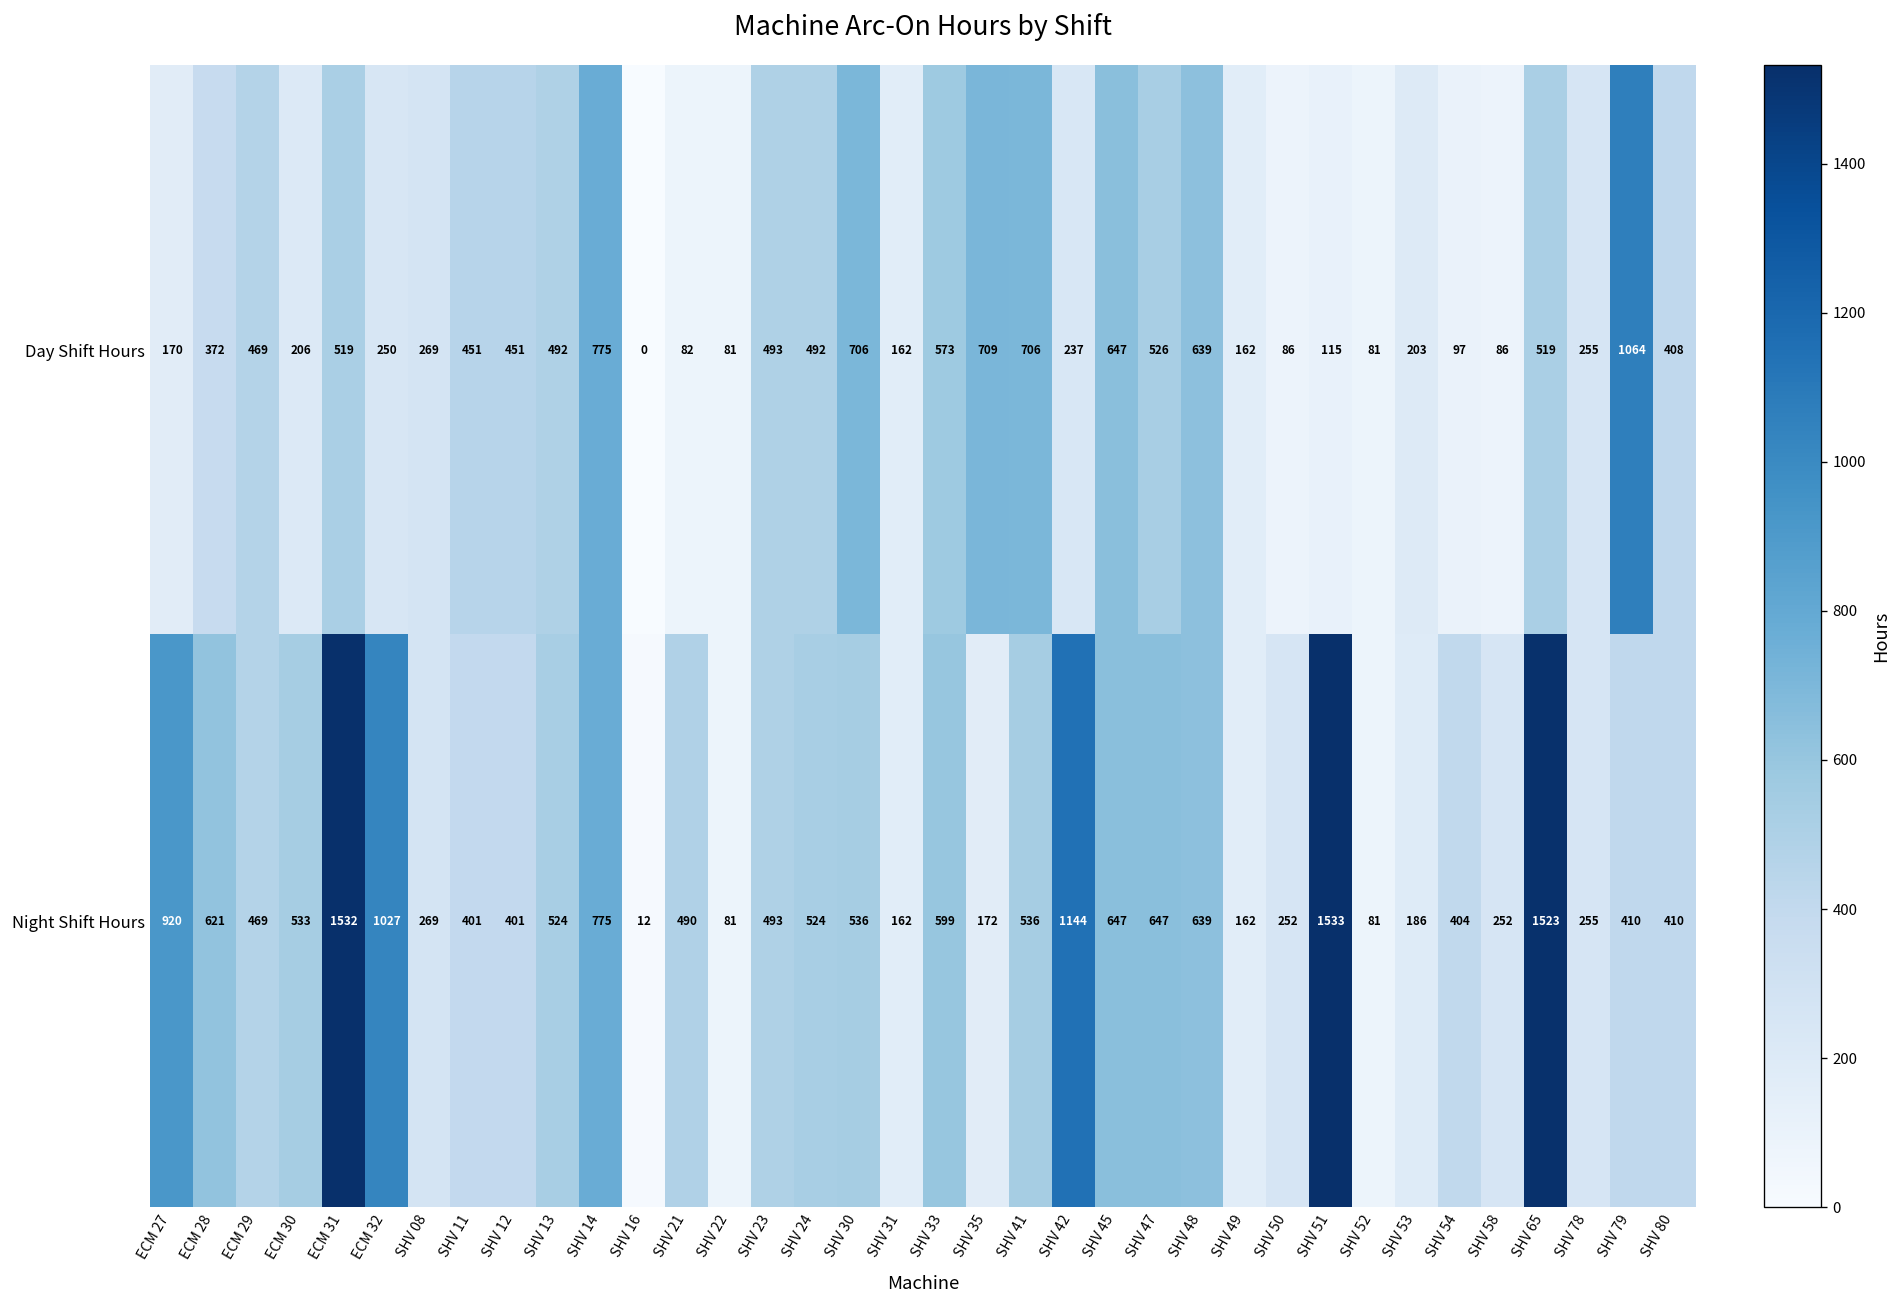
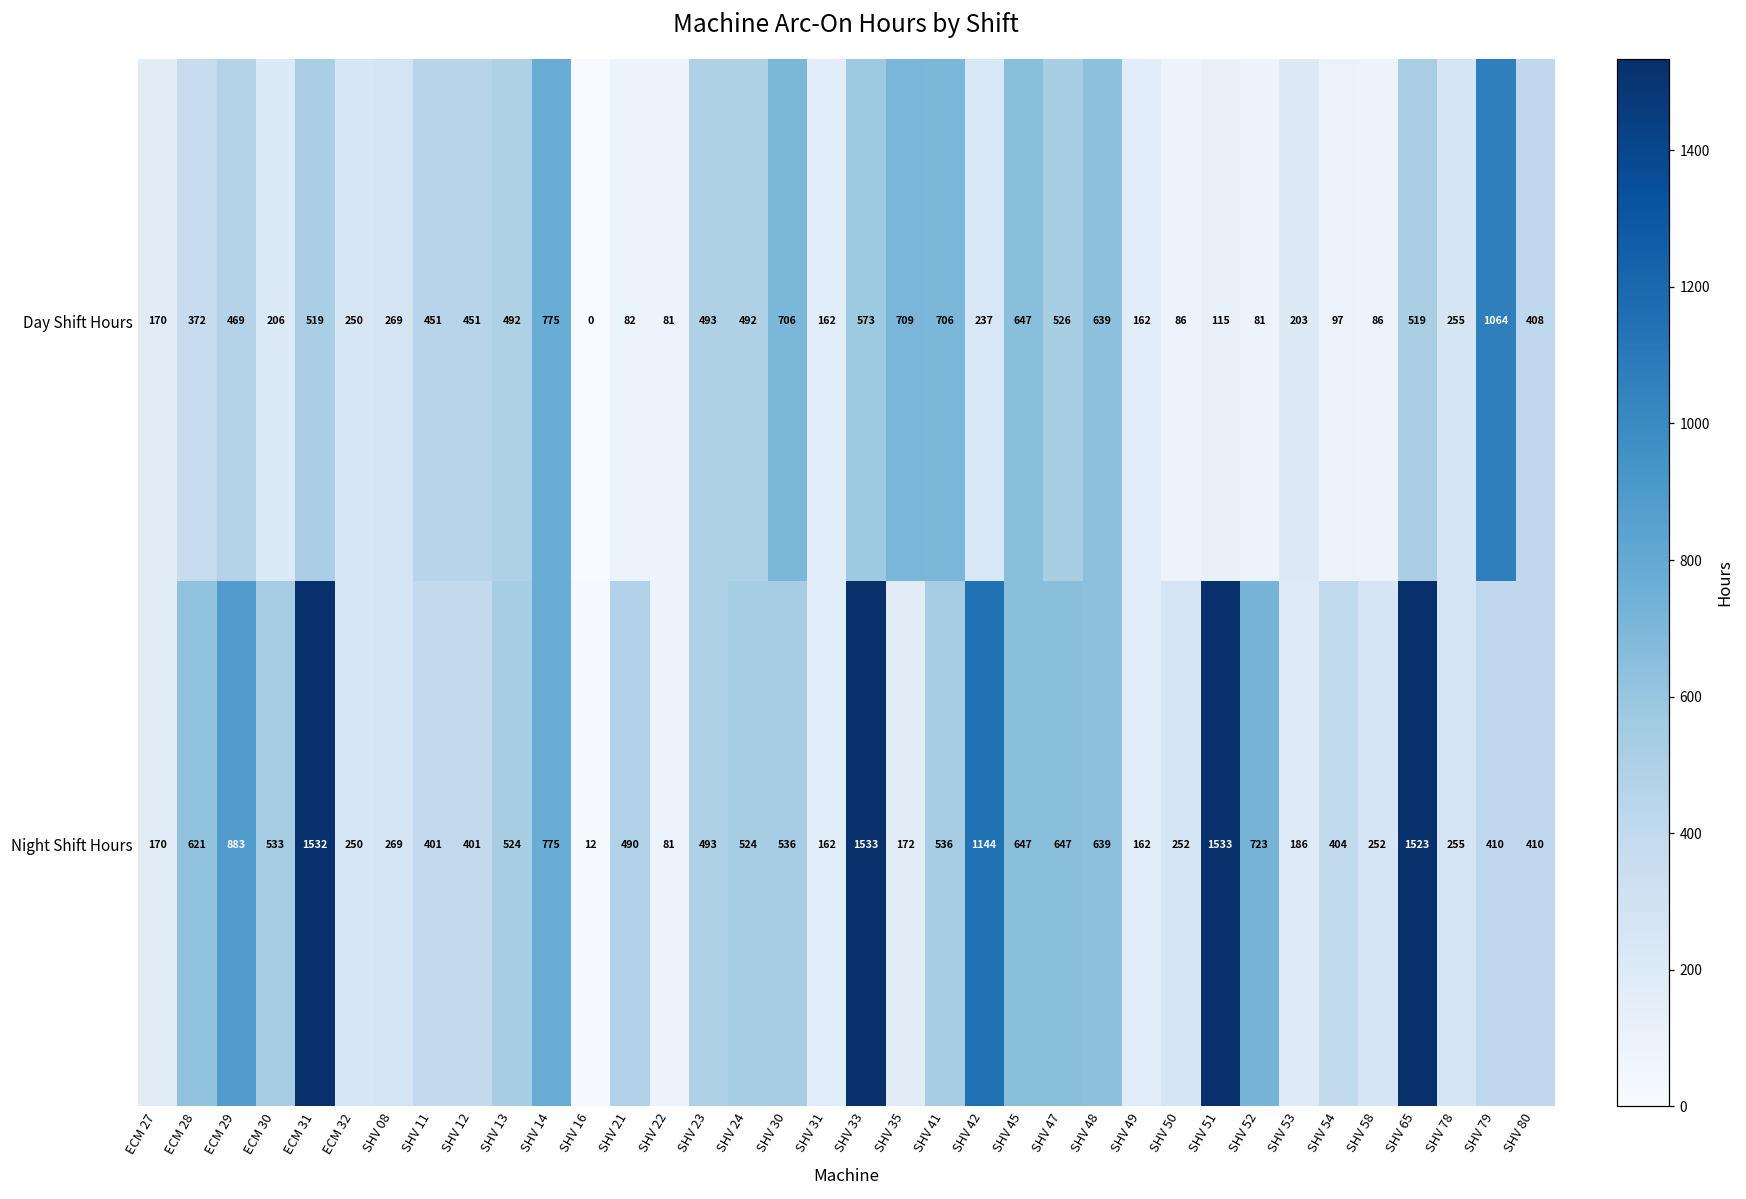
  {
    "Day Shift Hours": {
      "ECM 27": 170,
      "ECM 28": 372,
      "ECM 29": 469,
      "ECM 30": 206,
      "ECM 31": 519,
      "ECM 32": 250,
      "SHV 08": 269,
      "SHV 11": 451,
      "SHV 12": 451,
      "SHV 13": 492,
      "SHV 14": 775,
      "SHV 16": 0,
      "SHV 21": 82,
      "SHV 22": 81,
      "SHV 23": 493,
      "SHV 24": 492,
      "SHV 30": 706,
      "SHV 31": 162,
      "SHV 33": 573,
      "SHV 35": 709,
      "SHV 41": 706,
      "SHV 42": 237,
      "SHV 45": 647,
      "SHV 47": 526,
      "SHV 48": 639,
      "SHV 49": 162,
      "SHV 50": 86,
      "SHV 51": 115,
      "SHV 52": 81,
      "SHV 53": 203,
      "SHV 54": 97,
      "SHV 58": 86,
      "SHV 65": 519,
      "SHV 78": 255,
      "SHV 79": 1064,
      "SHV 80": 408
    },
    "Night Shift Hours": {
-     "ECM 27": 920,
+     "ECM 27": 170,
      "ECM 28": 621,
-     "ECM 29": 469,
+     "ECM 29": 883,
      "ECM 30": 533,
      "ECM 31": 1532,
-     "ECM 32": 1027,
+     "ECM 32": 250,
      "SHV 08": 269,
      "SHV 11": 401,
      "SHV 12": 401,
      "SHV 13": 524,
      "SHV 14": 775,
      "SHV 16": 12,
      "SHV 21": 490,
      "SHV 22": 81,
      "SHV 23": 493,
      "SHV 24": 524,
      "SHV 30": 536,
      "SHV 31": 162,
-     "SHV 33": 599,
+     "SHV 33": 1533,
      "SHV 35": 172,
      "SHV 41": 536,
      "SHV 42": 1144,
      "SHV 45": 647,
      "SHV 47": 647,
      "SHV 48": 639,
      "SHV 49": 162,
      "SHV 50": 252,
      "SHV 51": 1533,
-     "SHV 52": 81,
+     "SHV 52": 723,
      "SHV 53": 186,
      "SHV 54": 404,
      "SHV 58": 252,
      "SHV 65": 1523,
      "SHV 78": 255,
      "SHV 79": 410,
      "SHV 80": 410
    }
  }
